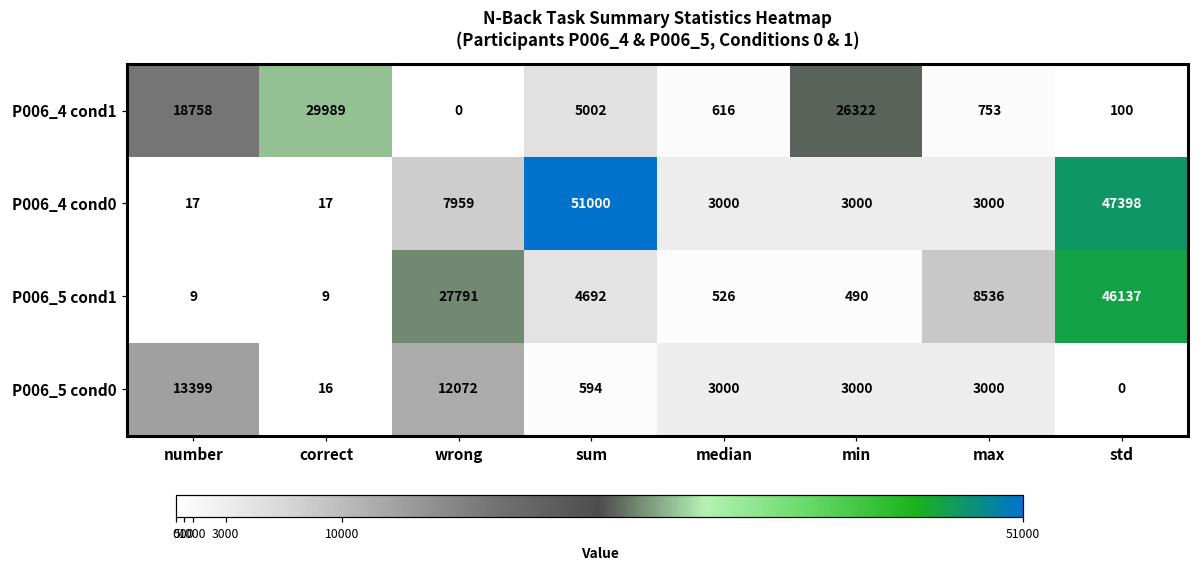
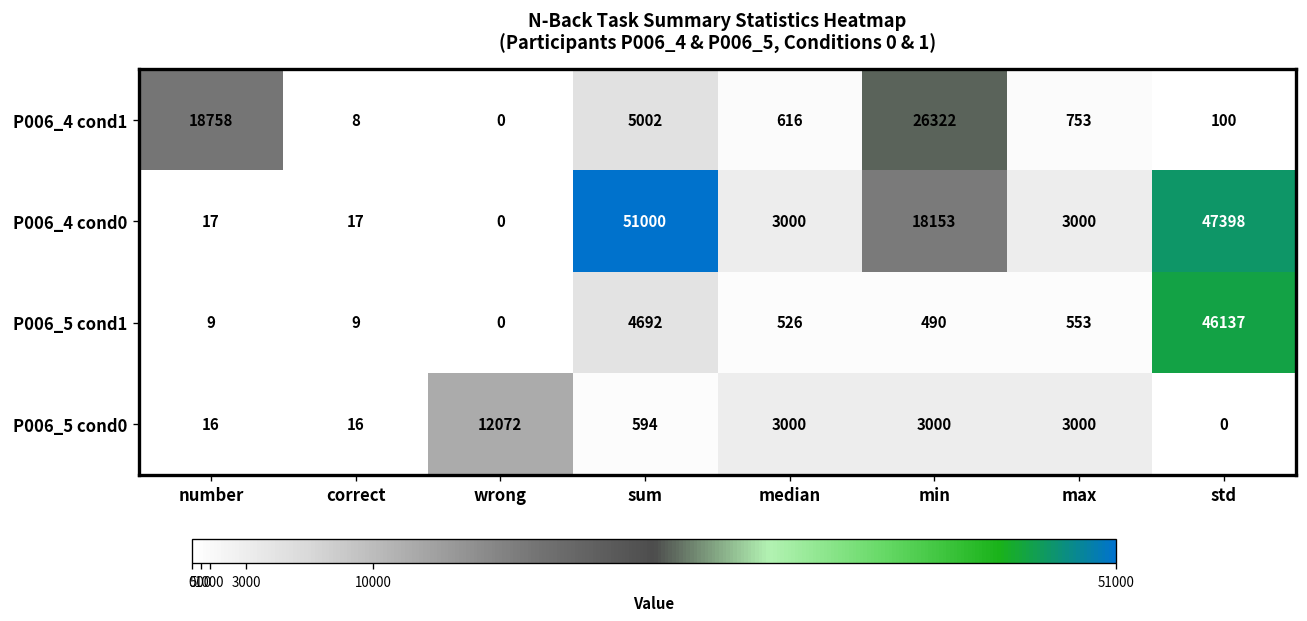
  {
    "P006_4 cond1": {
      "number": 18758,
-     "correct": 29989,
+     "correct": 8,
      "wrong": 0,
      "sum": 5002,
      "median": 616,
      "min": 26322,
      "max": 753,
      "std": 100
    },
    "P006_4 cond0": {
      "number": 17,
      "correct": 17,
-     "wrong": 7959,
+     "wrong": 0,
      "sum": 51000,
      "median": 3000,
-     "min": 3000,
+     "min": 18153,
      "max": 3000,
      "std": 47398
    },
    "P006_5 cond1": {
      "number": 9,
      "correct": 9,
-     "wrong": 27791,
+     "wrong": 0,
      "sum": 4692,
      "median": 526,
      "min": 490,
-     "max": 8536,
+     "max": 553,
      "std": 46137
    },
    "P006_5 cond0": {
-     "number": 13399,
+     "number": 16,
      "correct": 16,
      "wrong": 12072,
      "sum": 594,
      "median": 3000,
      "min": 3000,
      "max": 3000,
      "std": 0
    }
  }
